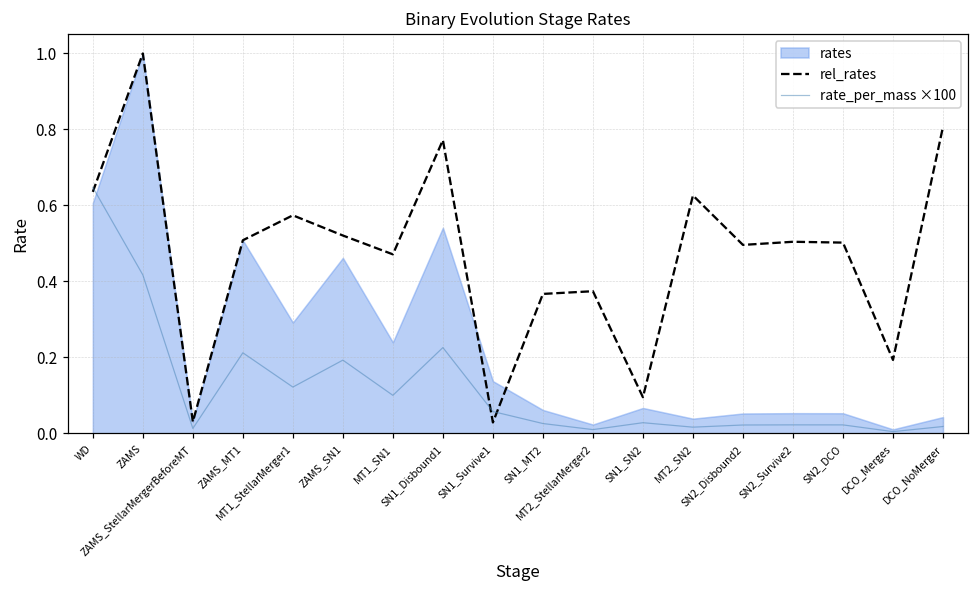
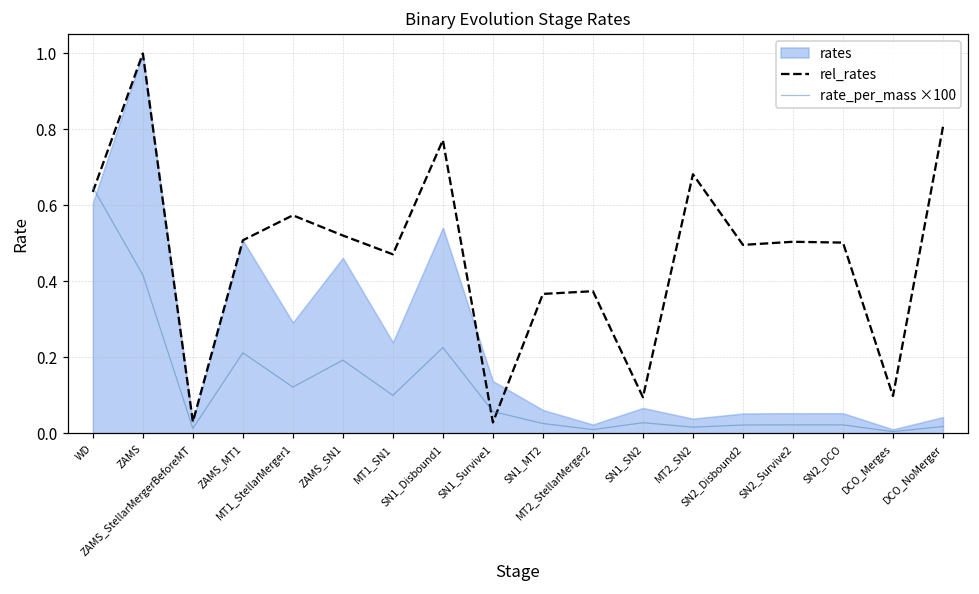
  {
    "rel_rates": {
      "WD": 0.64,
      "MT1_StellarMerger1": 0.57,
      "ZAMS_SN1": 0.52,
      "MT1_SN1": 0.47,
      "SN1_Disbound1": 0.77,
      "SN1_Survive1": 0.03,
      "SN1_MT2": 0.37,
      "MT2_StellarMerger2": 0.37,
      "SN1_SN2": 0.09,
-     "MT2_SN2": 0.63,
+     "MT2_SN2": 0.68,
      "SN2_Disbound2": 0.50,
      "SN2_Survive2": 0.50,
      "SN2_DCO": 0.50,
-     "DCO_Merges": 0.19,
+     "DCO_Merges": 0.10,
      "DCO_NoMerger": 0.81
    }
  }
